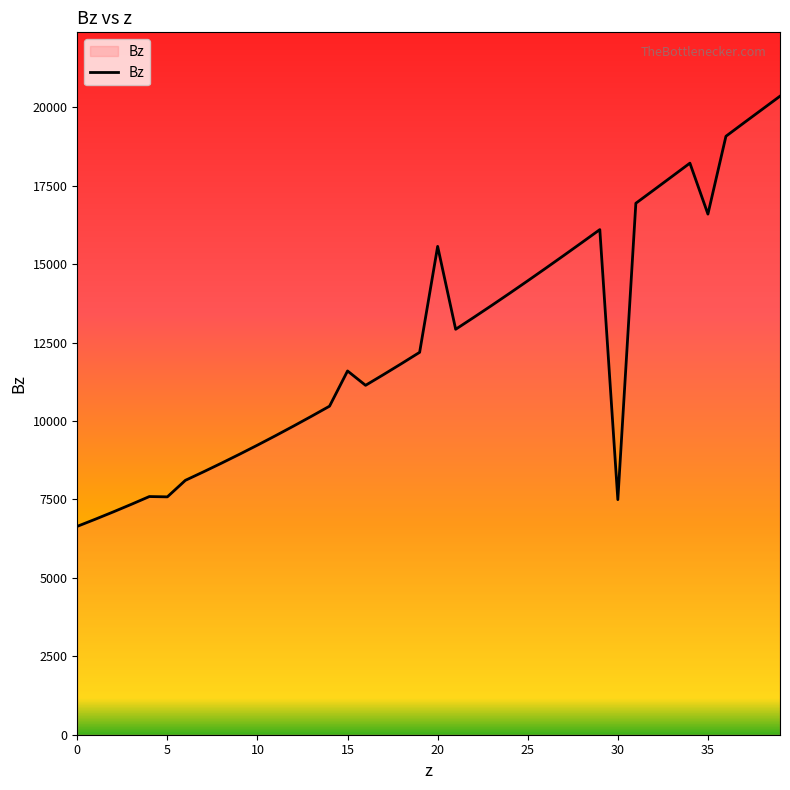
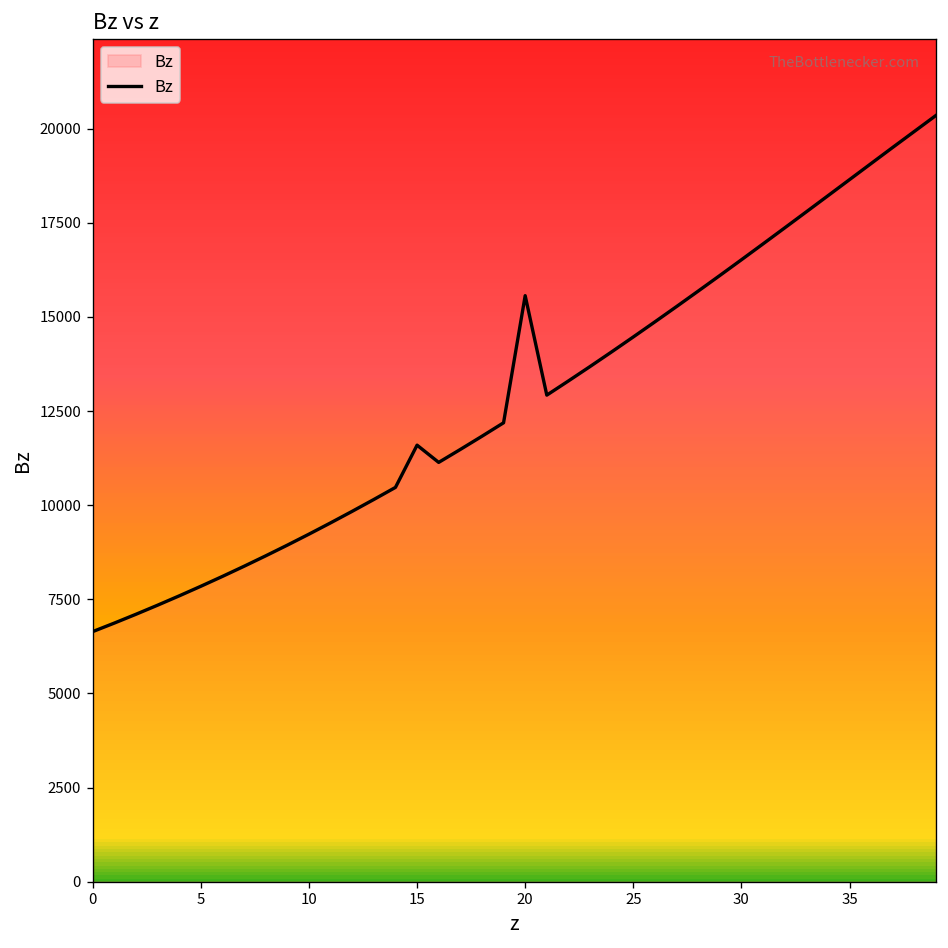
  {
    "0": 6600,
-   "5": 7600,
+   "5": 7800,
    "10": 9200,
    "15": 11600,
    "20": 15600,
    "25": 14500,
-   "30": 7500,
-   "35": 16600
+   "30": 16500,
+   "35": 18600
  }
